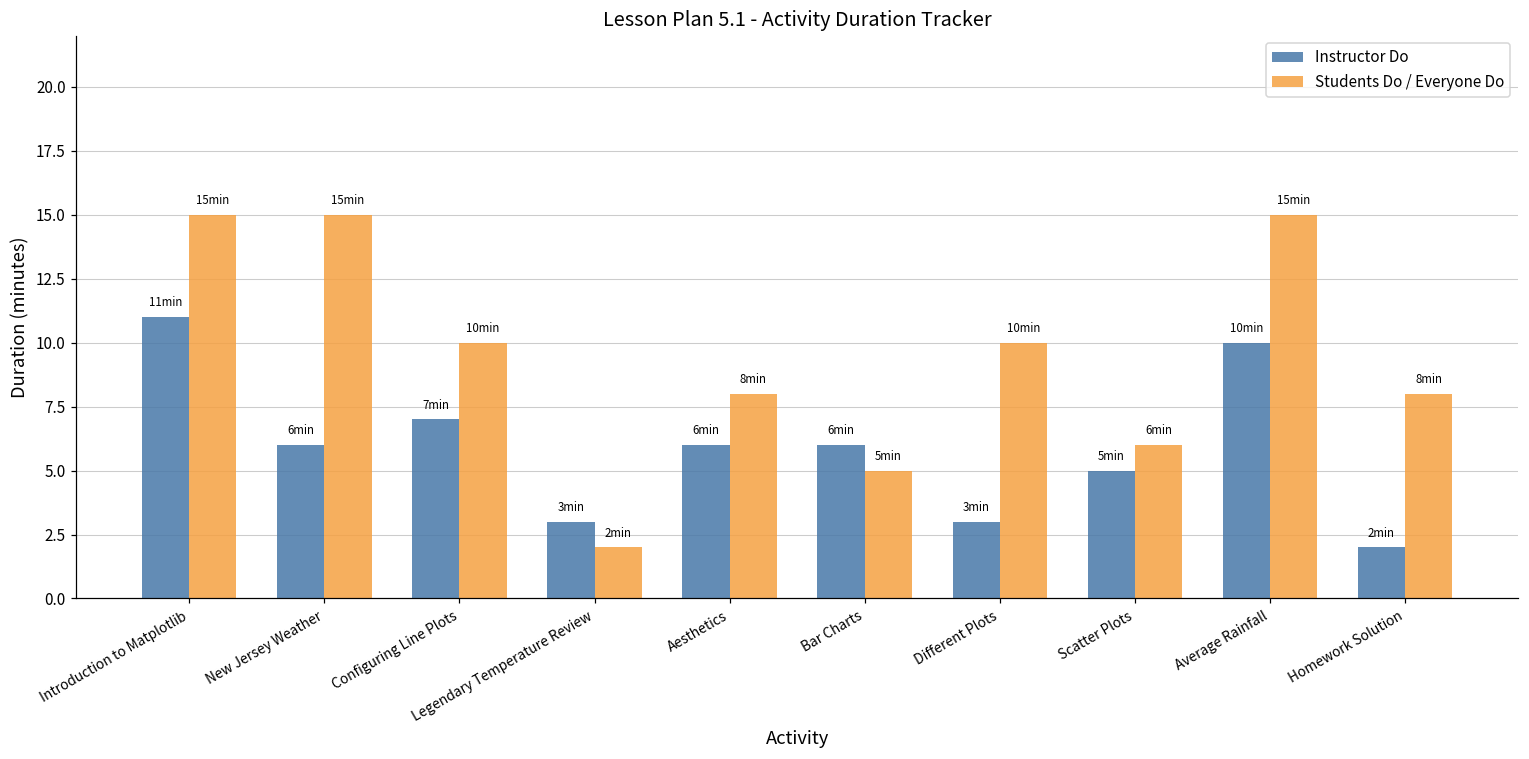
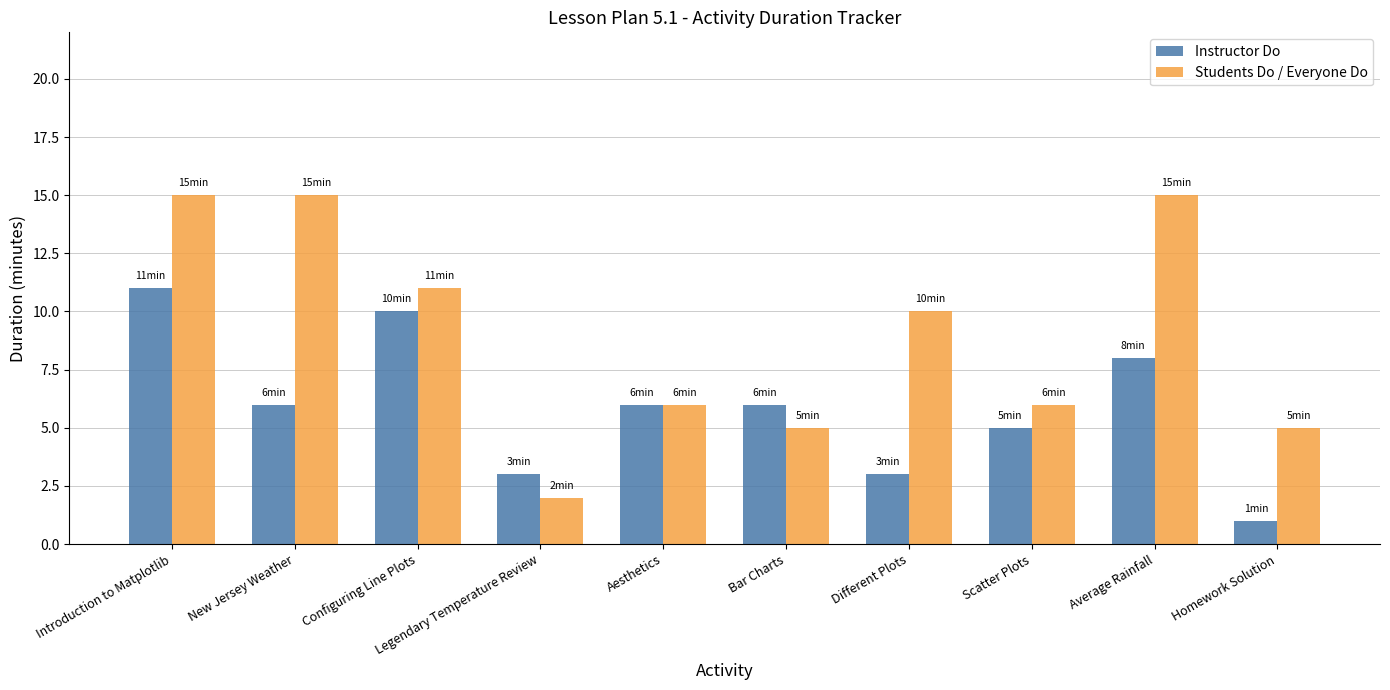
  {
    "Instructor Do": {
      "Introduction to Matplotlib": 11,
      "New Jersey Weather": 6,
-     "Configuring Line Plots": 7,
+     "Configuring Line Plots": 10,
      "Legendary Temperature Review": 3,
      "Aesthetics": 6,
      "Bar Charts": 6,
      "Different Plots": 3,
      "Scatter Plots": 5,
-     "Average Rainfall": 10,
-     "Homework Solution": 2
+     "Average Rainfall": 8,
+     "Homework Solution": 1
    },
    "Students Do / Everyone Do": {
      "Introduction to Matplotlib": 15,
      "New Jersey Weather": 15,
-     "Configuring Line Plots": 10,
+     "Configuring Line Plots": 11,
      "Legendary Temperature Review": 2,
-     "Aesthetics": 8,
+     "Aesthetics": 6,
      "Bar Charts": 5,
      "Different Plots": 10,
      "Scatter Plots": 6,
      "Average Rainfall": 15,
-     "Homework Solution": 8
+     "Homework Solution": 5
    }
  }
